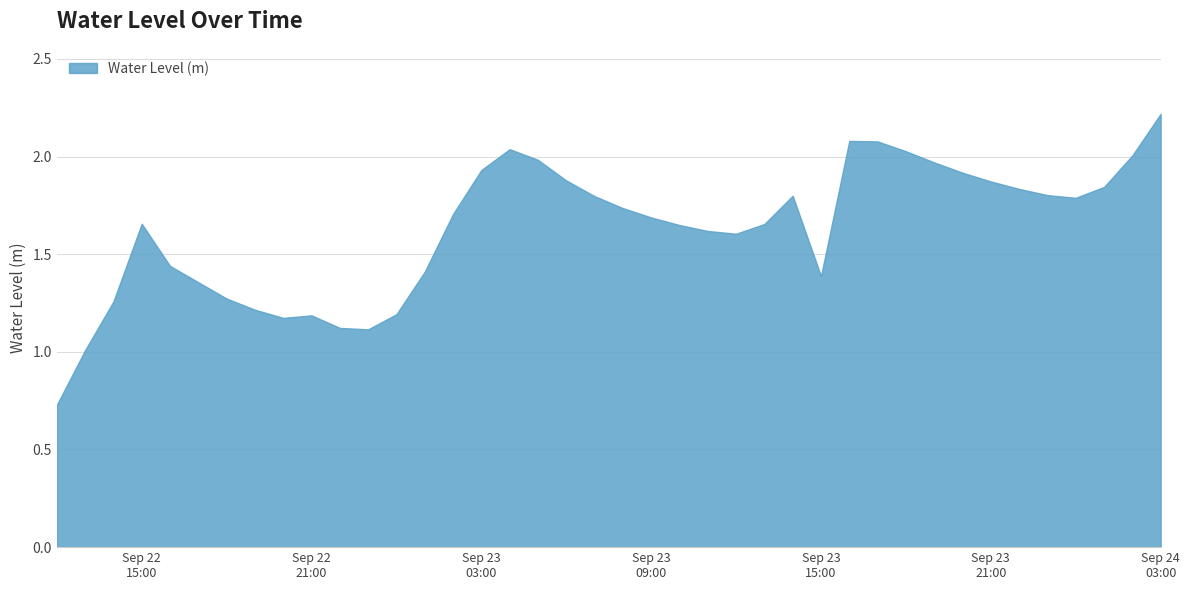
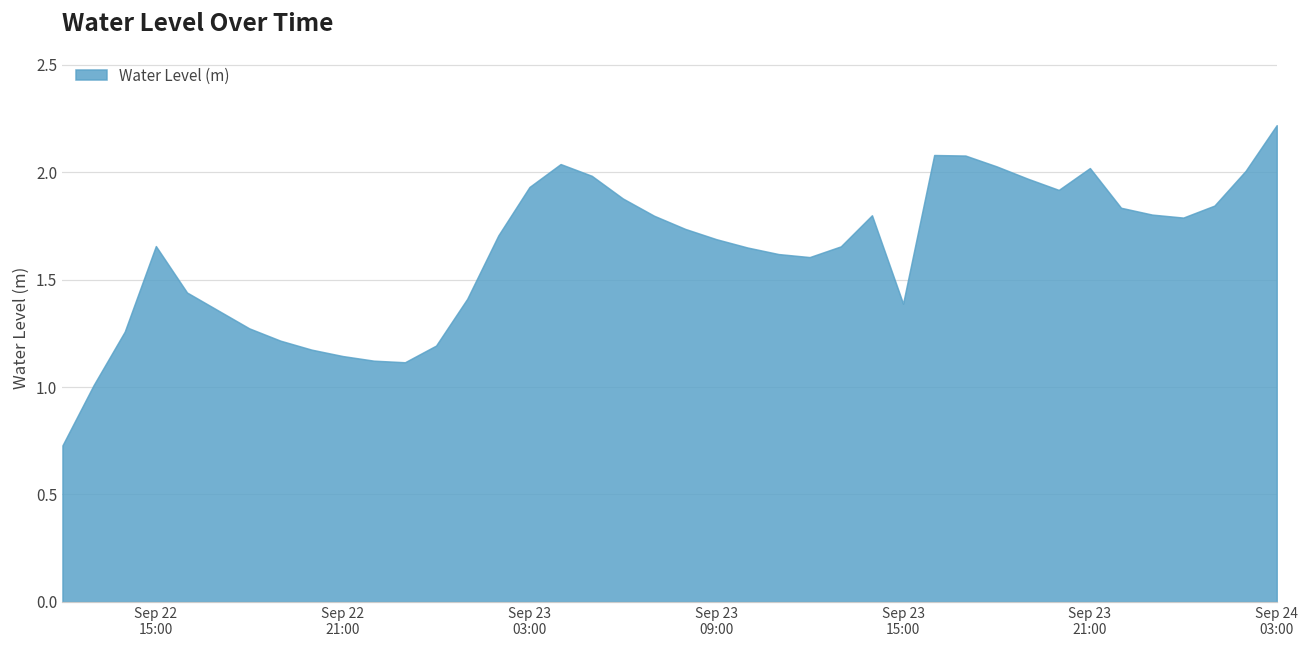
  {
    "Sep 22 15:00": 1.66,
-   "Sep 22 21:00": 1.19,
+   "Sep 22 21:00": 1.14,
    "Sep 23 03:00": 1.93,
    "Sep 23 09:00": 1.69,
    "Sep 23 15:00": 1.39,
-   "Sep 23 21:00": 1.87,
+   "Sep 23 21:00": 2.02,
    "Sep 24 03:00": 2.22
  }
